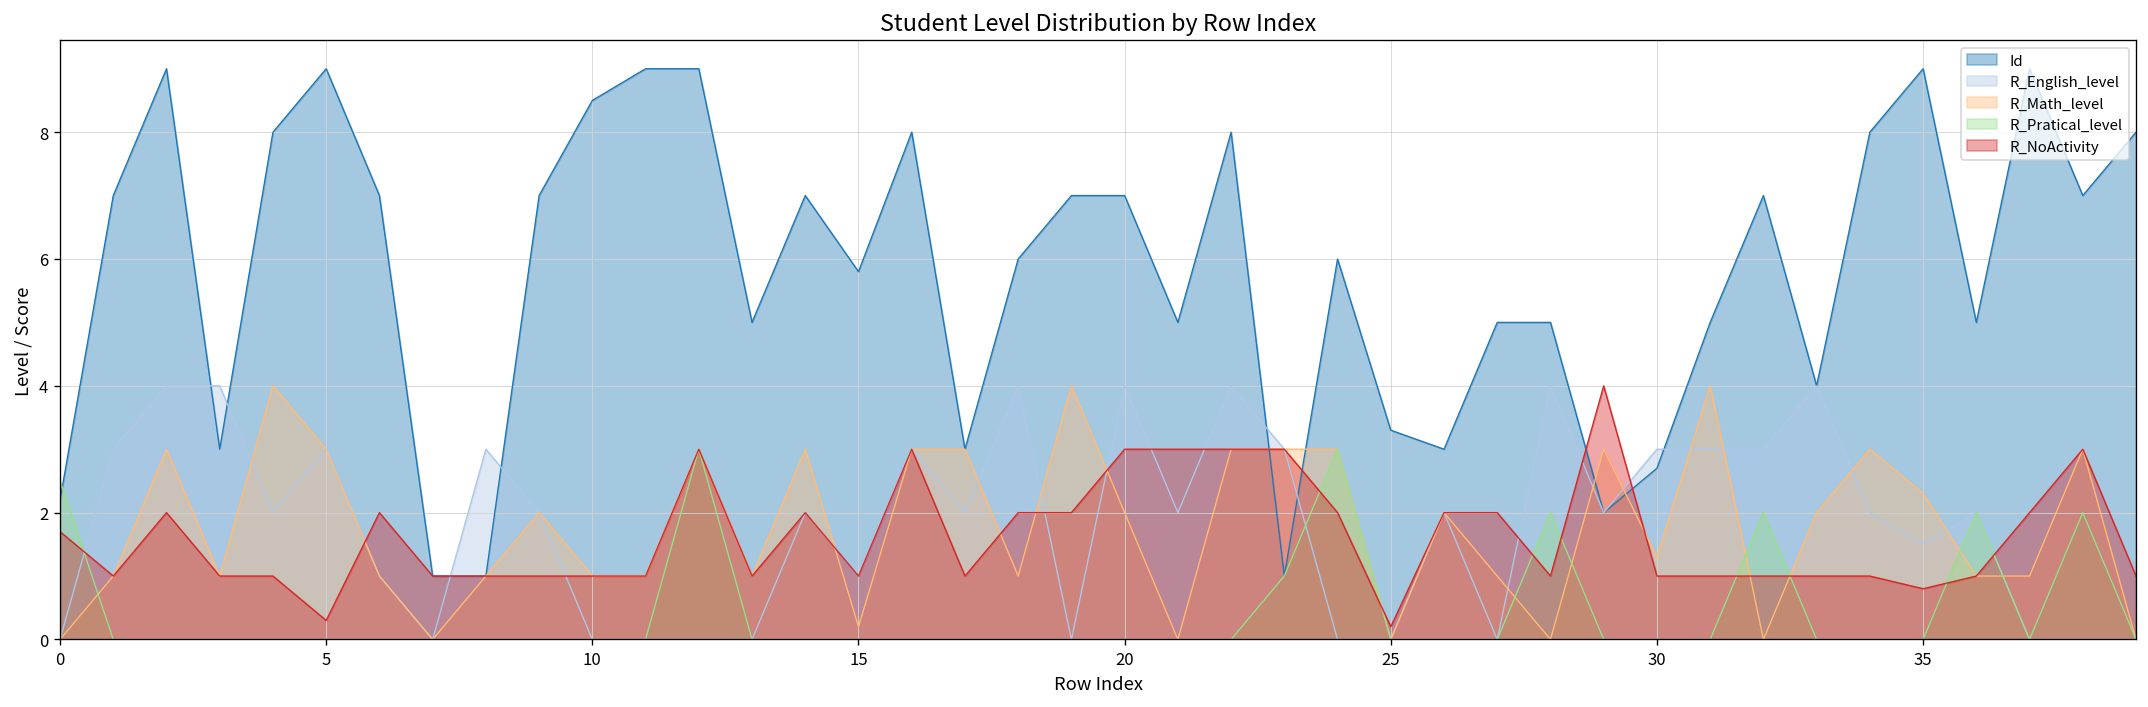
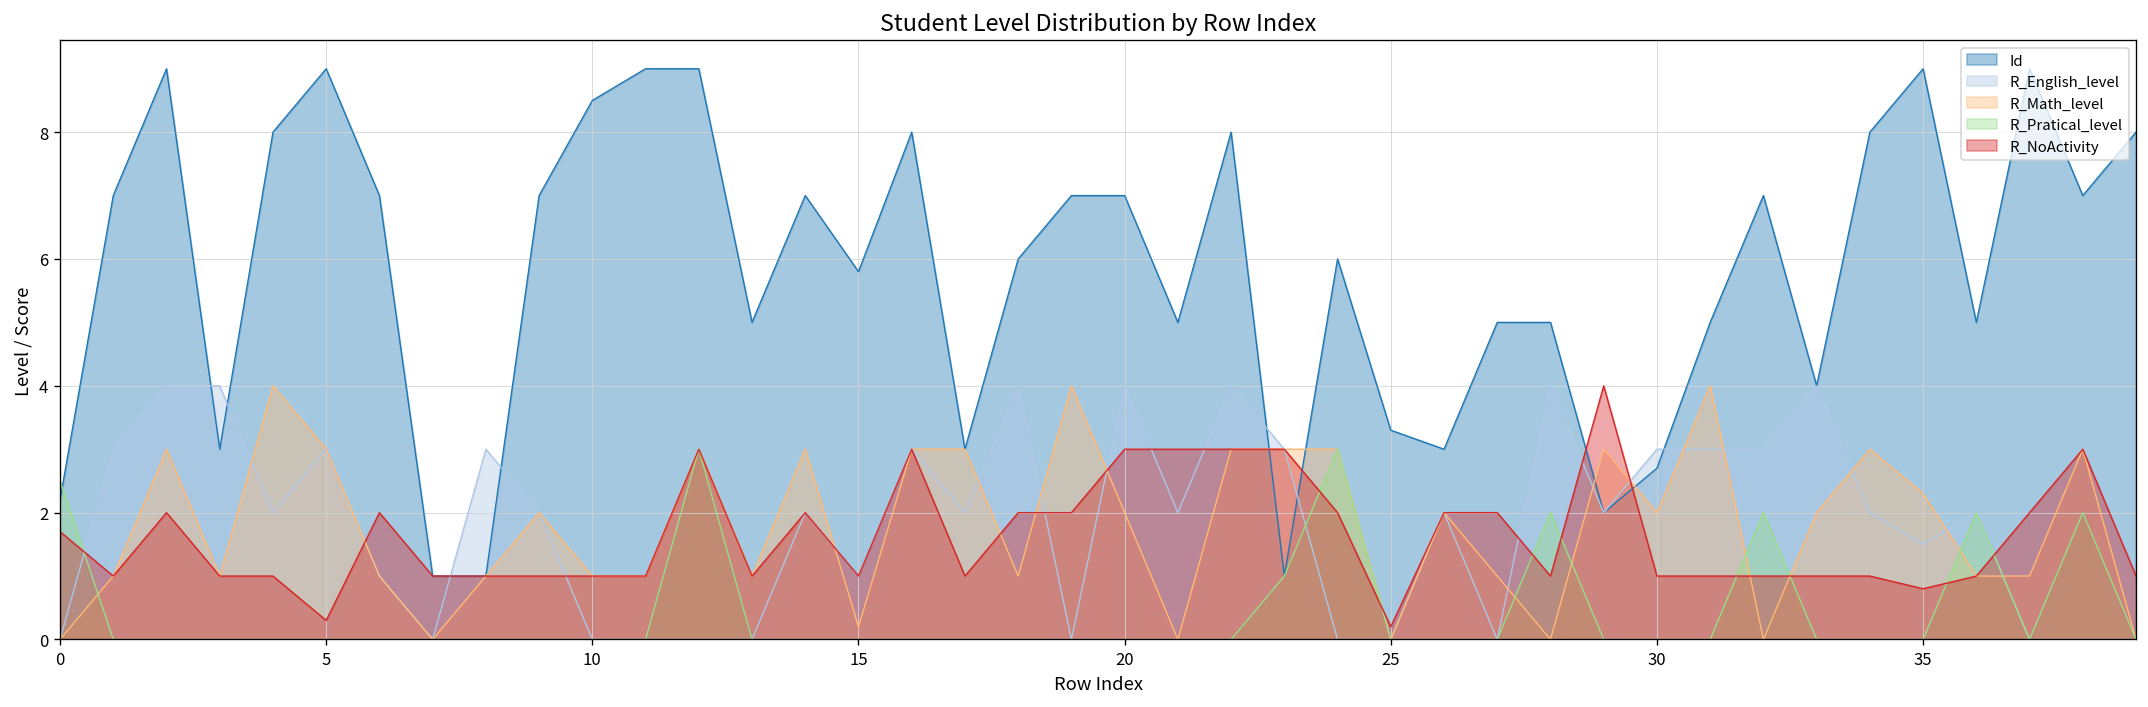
  {
    "Id": {
      "0": 2.2,
      "5": 9.0,
      "10": 8.5,
      "15": 5.8,
      "20": 7.0,
      "25": 3.3,
      "30": 2.7,
      "35": 9.0
    },
    "R_English_level": {
      "20": 4.0,
      "30": 3.0,
      "35": 1.5
    },
    "R_Math_level": {
      "15": 0.2,
      "20": 2.0,
-     "30": 1.3,
+     "30": 2.0,
      "35": 2.3
    },
    "R_Pratical_level": {
      "0": 2.5,
      "5": 0.0,
      "15": 0.0,
      "20": 0.0,
      "30": 0.0,
      "35": 0.0
    },
    "R_NoActivity": {
      "0": 1.7,
      "5": 0.3,
      "20": 3.0,
      "25": 0.2,
      "30": 1.0,
      "35": 0.8
    }
  }
